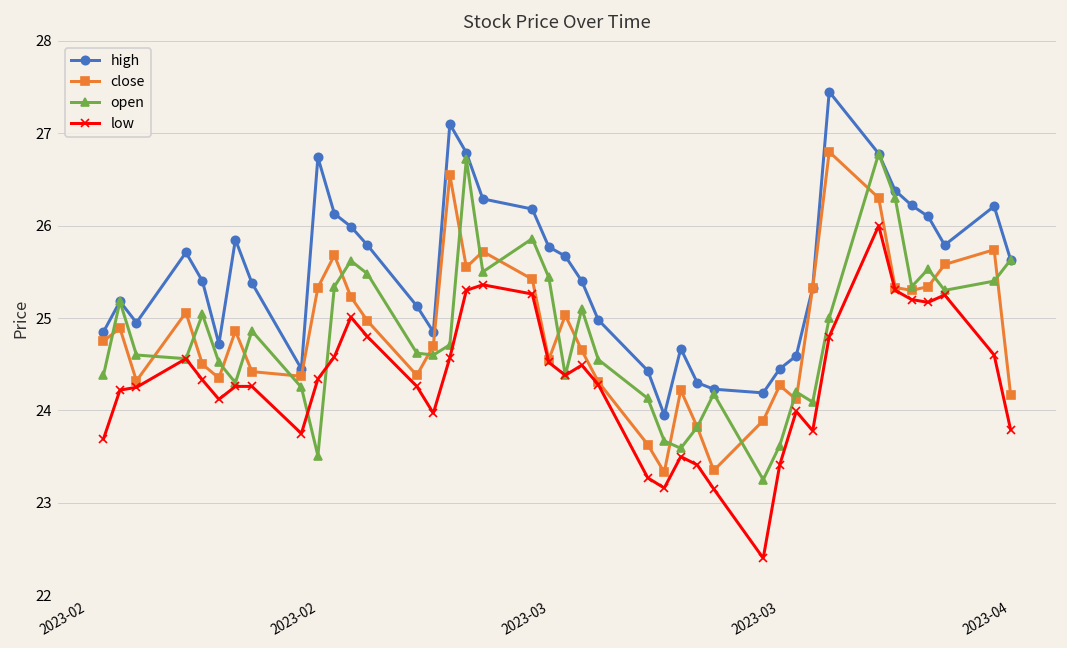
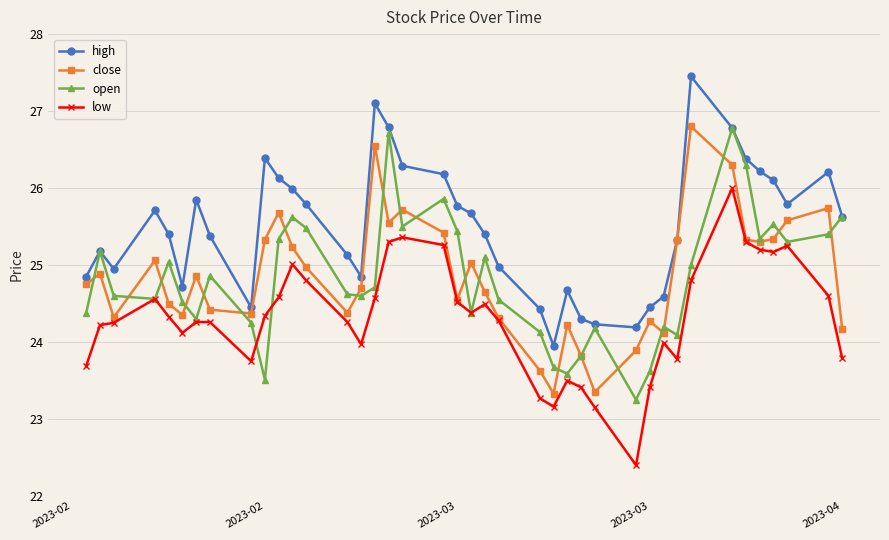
  {
    "high": {
-     "2023-02": 26.7
+     "2023-02": 26.4
    },
    "close": {
      "2023-02": 25.3,
      "2023-04": 24.2
    },
    "open": {
      "2023-02": 23.5
    },
    "low": {
      "2023-02": 24.3,
      "2023-04": 23.8
    }
  }
